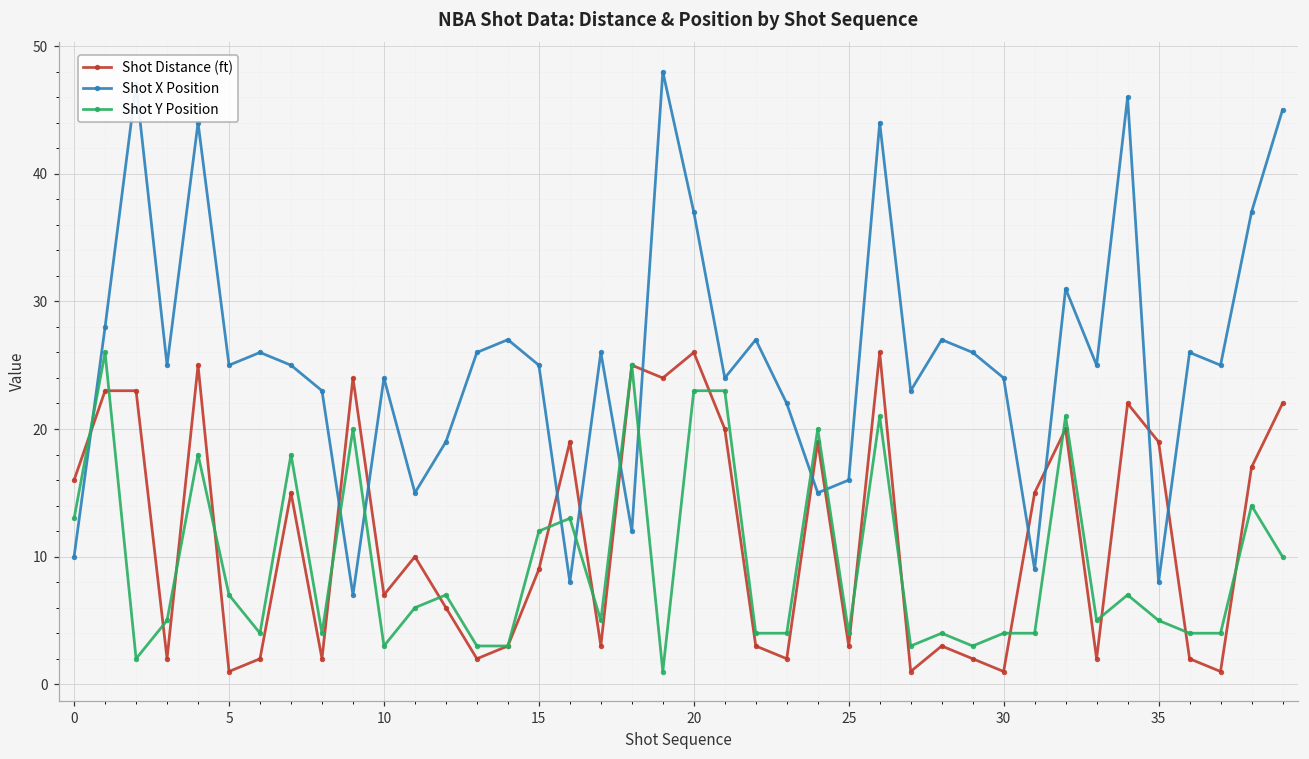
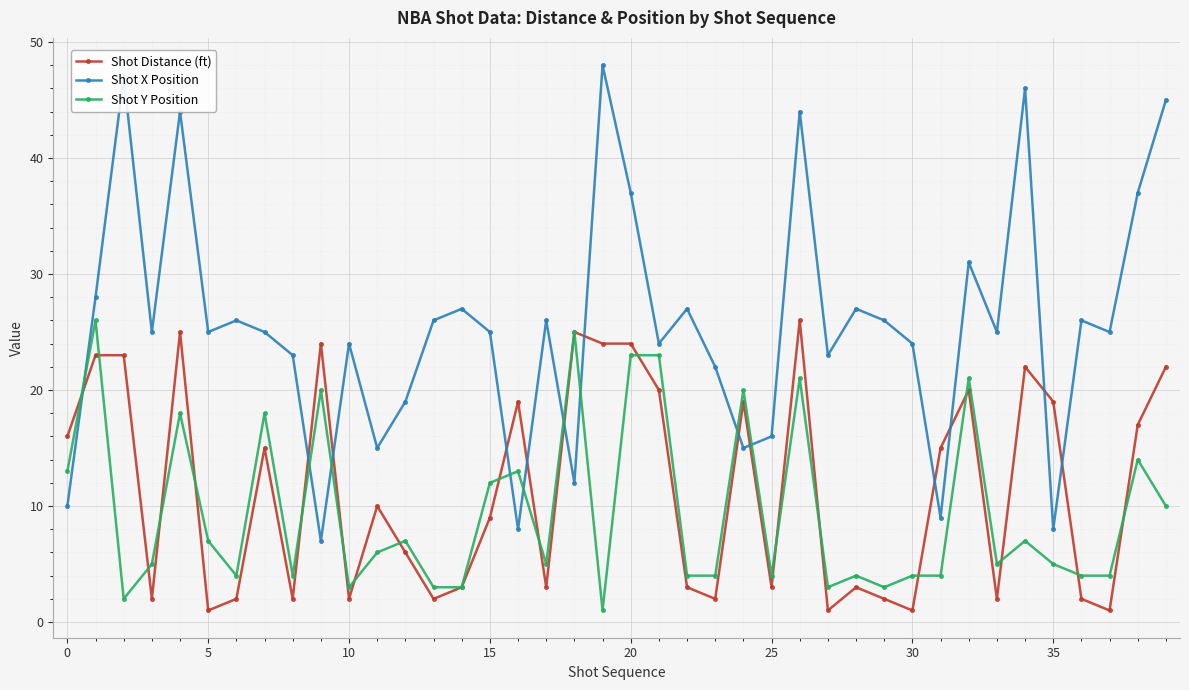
  {
    "Shot Distance (ft)": {
      "0": 16,
      "5": 1,
-     "10": 7,
+     "10": 2,
      "15": 9,
-     "20": 26,
+     "20": 24,
      "25": 3,
      "30": 1,
      "35": 19
    },
    "Shot X Position": {
      "0": 10,
      "5": 25,
      "10": 24,
      "15": 25,
      "20": 37,
      "25": 16,
      "30": 24,
      "35": 8
    },
    "Shot Y Position": {
      "0": 13,
      "5": 7,
      "10": 3,
      "15": 12,
      "20": 23,
      "25": 4,
      "30": 4,
      "35": 5
    }
  }
